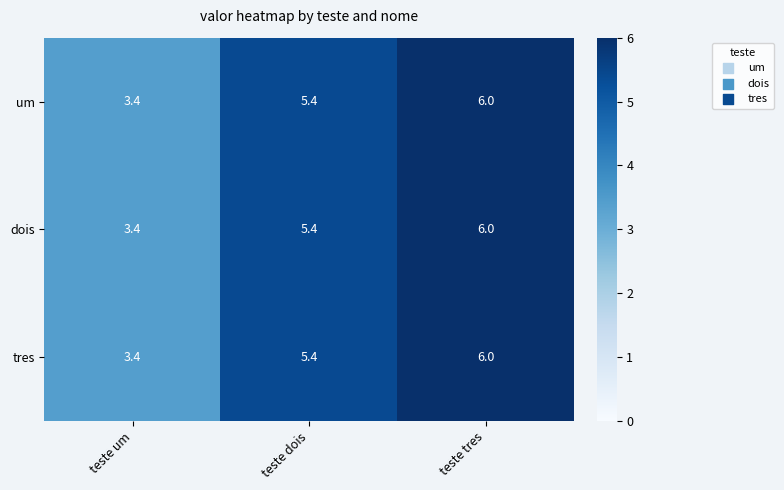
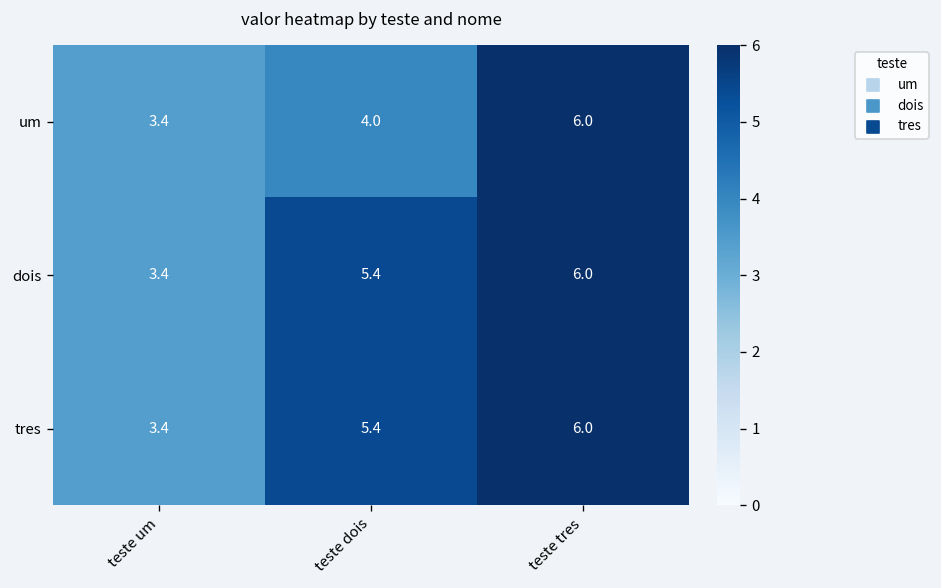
  {
    "um": {
      "teste um": 3.4,
-     "teste dois": 5.4,
+     "teste dois": 4.0,
      "teste tres": 6.0
    },
    "dois": {
      "teste um": 3.4,
      "teste dois": 5.4,
      "teste tres": 6.0
    },
    "tres": {
      "teste um": 3.4,
      "teste dois": 5.4,
      "teste tres": 6.0
    }
  }
